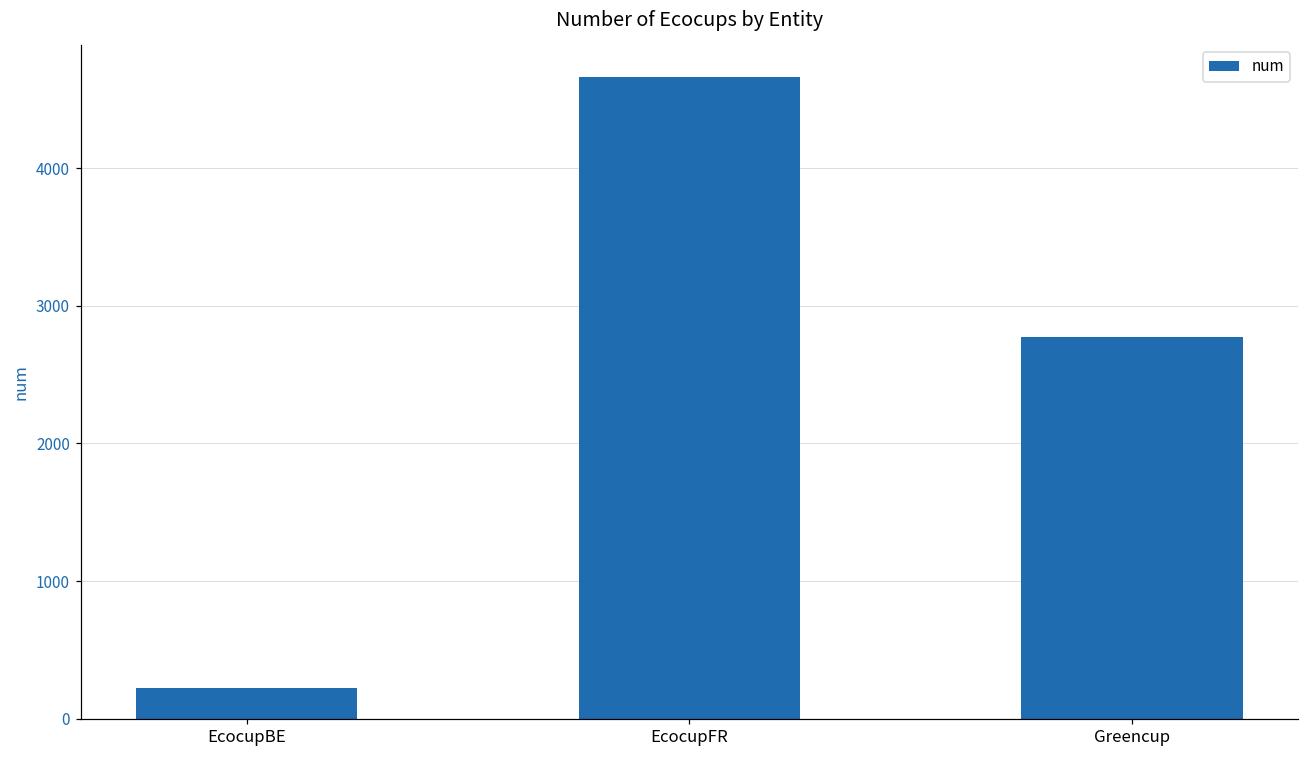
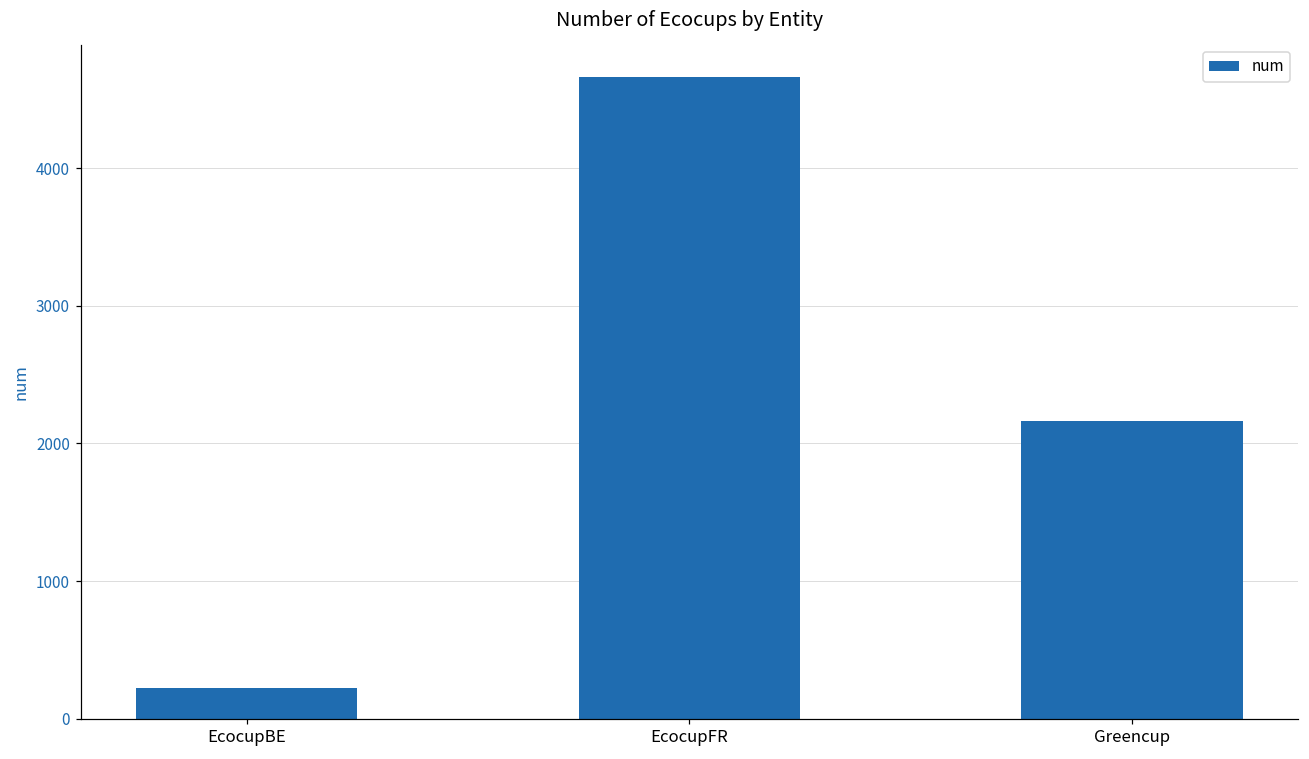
  {
    "EcocupBE": 230,
    "EcocupFR": 4670,
-   "Greencup": 2780
+   "Greencup": 2160
  }
